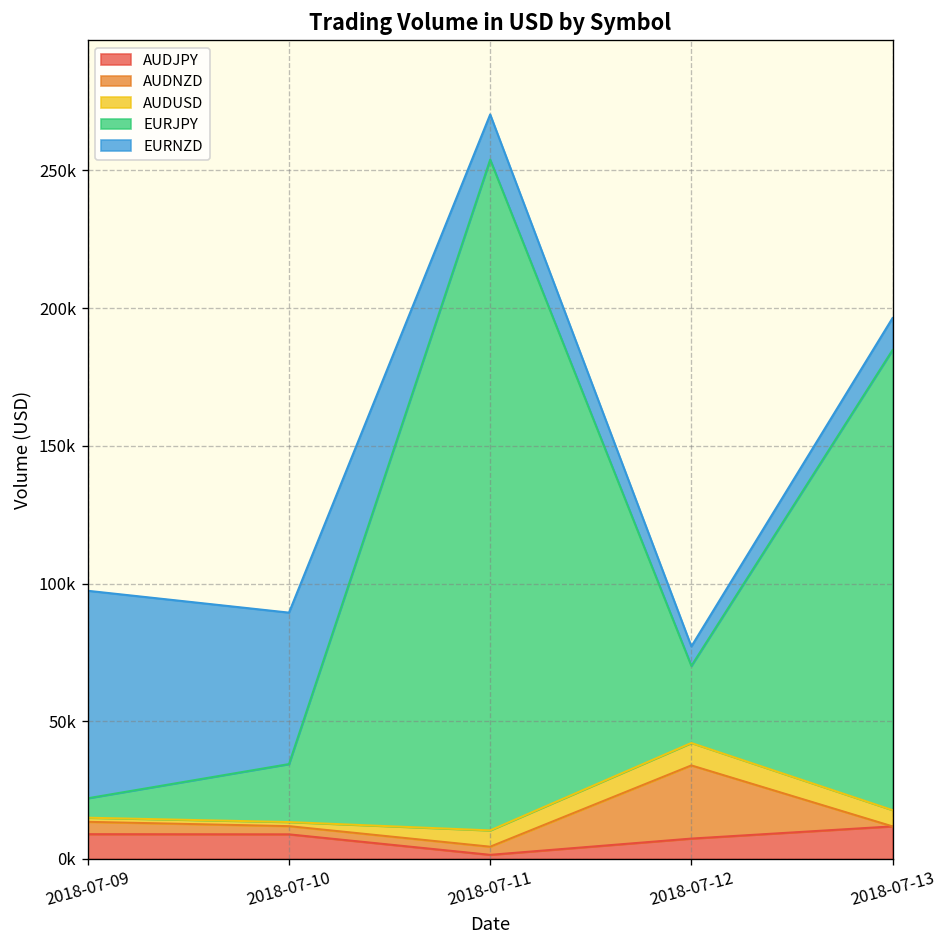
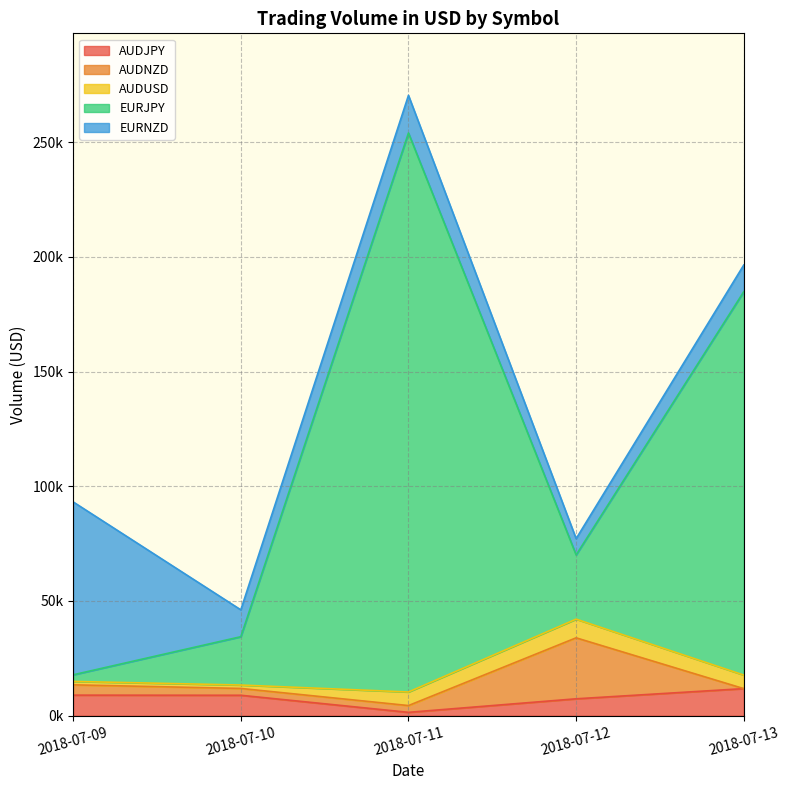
  {
    "AUDUSD": {
      "2018-07-09": 1000,
      "2018-07-10": 1000,
      "2018-07-11": 6000,
      "2018-07-12": 8000,
      "2018-07-13": 6000
    },
    "EURJPY": {
-     "2018-07-09": 7000,
+     "2018-07-09": 3000,
      "2018-07-10": 21000,
      "2018-07-11": 244000,
      "2018-07-12": 28000,
      "2018-07-13": 167000
    },
    "EURNZD": {
      "2018-07-09": 75000,
-     "2018-07-10": 55000,
+     "2018-07-10": 12000,
      "2018-07-11": 16000,
      "2018-07-12": 7000,
      "2018-07-13": 12000
    }
  }
